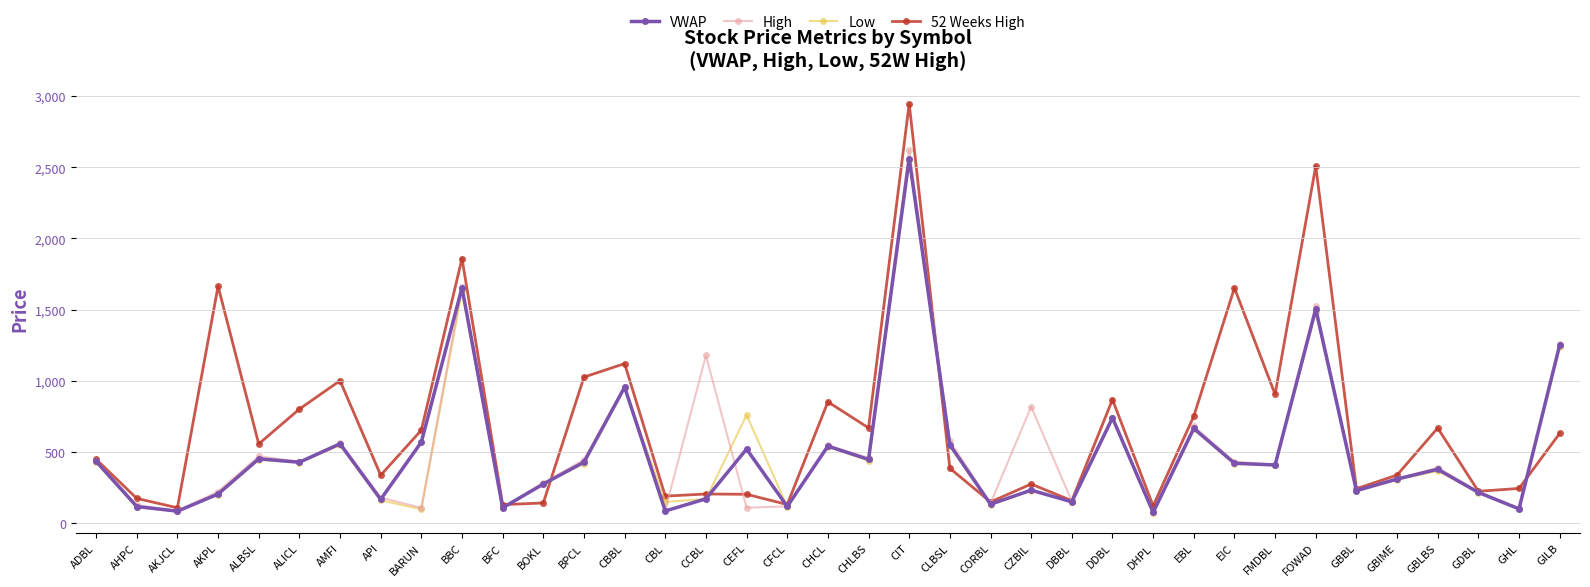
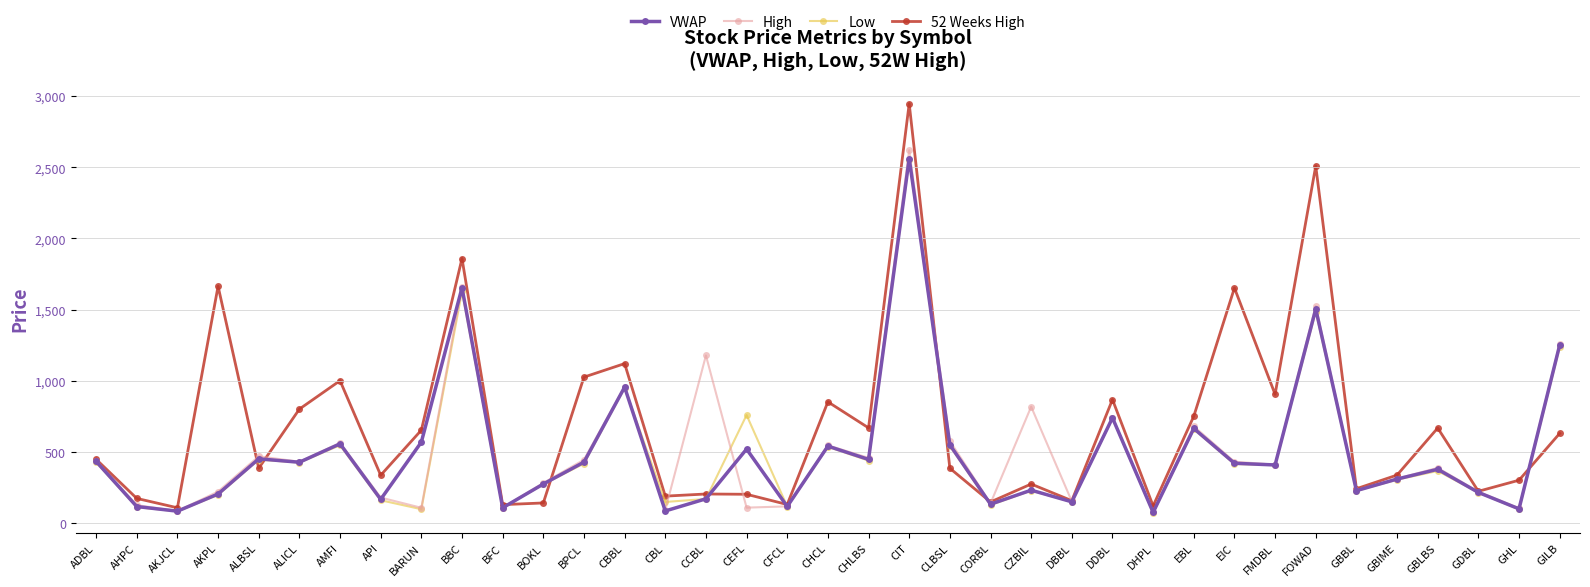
  {
    "VWAP": {
      "BARUN": "570",
      "CEFL": "520",
      "FOWAD": "1,500"
    },
    "High": {
      "ALBSL": "470",
      "CCBL": "1,180",
      "CEFL": "110",
      "CIT": "2,620",
      "CLBSL": "580",
      "CZBIL": "820",
      "FOWAD": "1,530"
    },
    "Low": {
      "BBC": "1,630",
      "CBL": "150",
      "CEFL": "760",
      "FOWAD": "1,490"
    },
    "52 Weeks High": {
      "AHPC": "170",
      "AKJCL": "110",
      "AKPL": "1,660",
-     "ALBSL": "560",
+     "ALBSL": "380",
      "ALICL": "800",
      "AMFI": "1,000",
      "API": "340",
      "BARUN": "650",
      "BBC": "1,860",
      "BFC": "130",
      "BOKL": "140",
      "BPCL": "1,030",
      "CBBL": "1,120",
      "CBL": "190",
      "CCBL": "200",
      "CEFL": "200",
      "CHCL": "850",
      "CHLBS": "670",
      "CIT": "2,950",
      "CLBSL": "380",
      "CZBIL": "270",
      "DDBL": "870",
      "DHPL": "120",
      "EBL": "750",
      "EIC": "1,650",
      "FMDBL": "900",
      "FOWAD": "2,510",
      "GBIME": "340",
      "GBLBS": "670",
-     "GHL": "240",
+     "GHL": "300",
      "GILB": "630"
    }
  }
